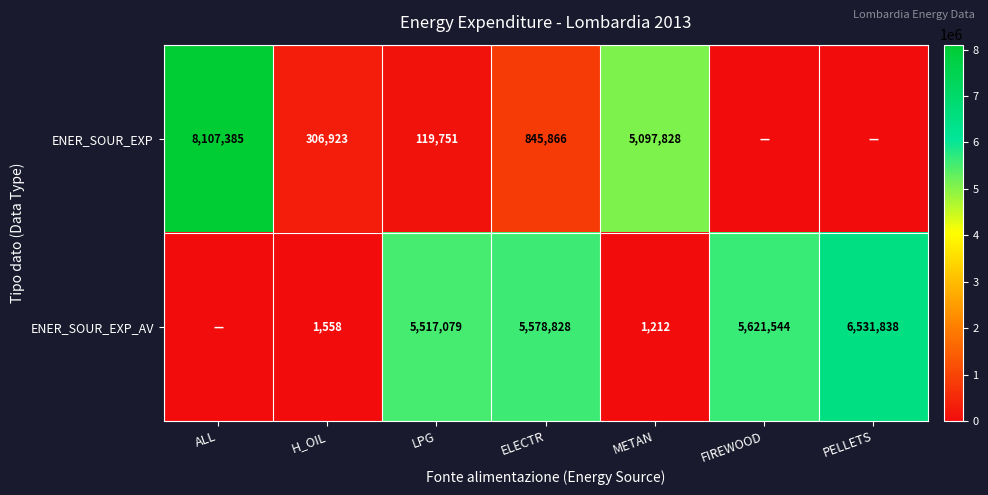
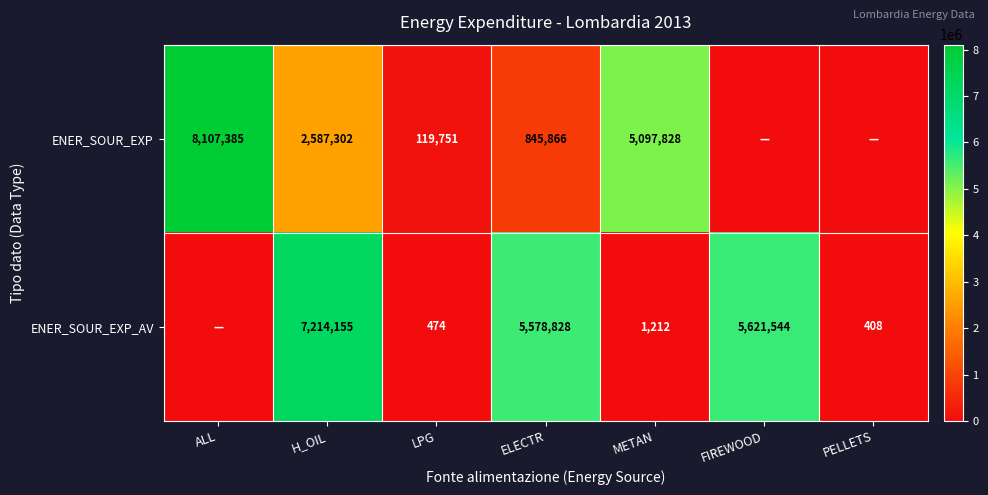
  {
    "ENER_SOUR_EXP": {
      "ALL": "8,107,385",
-     "H_OIL": "306,923",
+     "H_OIL": "2,587,302",
      "LPG": "119,751",
      "ELECTR": "845,866",
      "METAN": "5,097,828"
    },
    "ENER_SOUR_EXP_AV": {
-     "H_OIL": "1,558",
-     "LPG": "5,517,079",
+     "H_OIL": "7,214,155",
+     "LPG": "474",
      "ELECTR": "5,578,828",
      "METAN": "1,212",
      "FIREWOOD": "5,621,544",
-     "PELLETS": "6,531,838"
+     "PELLETS": "408"
    }
  }
